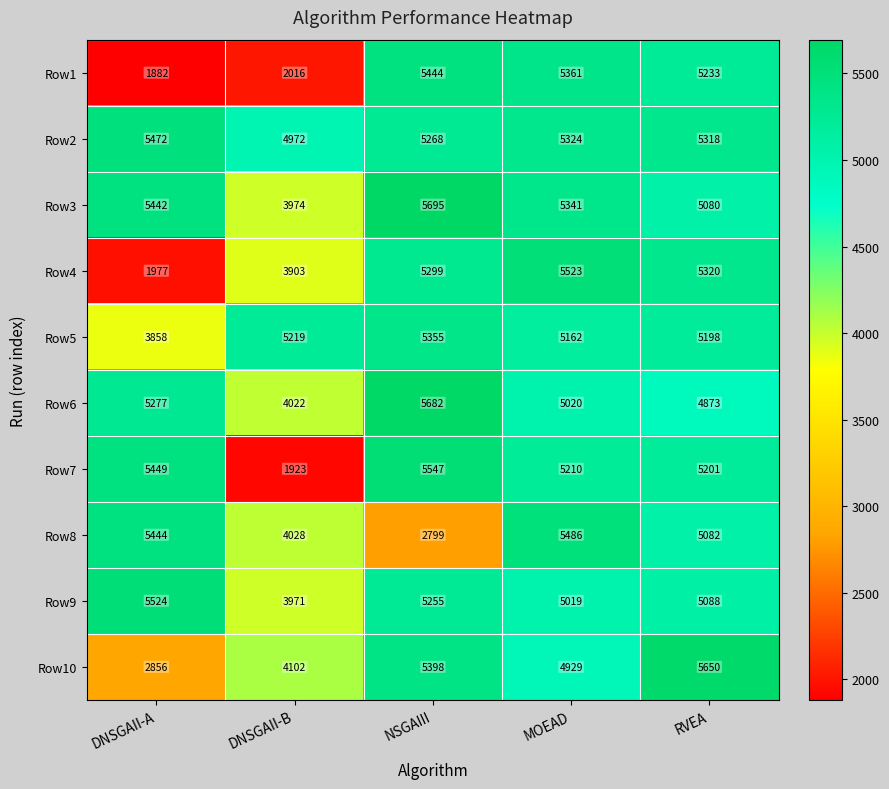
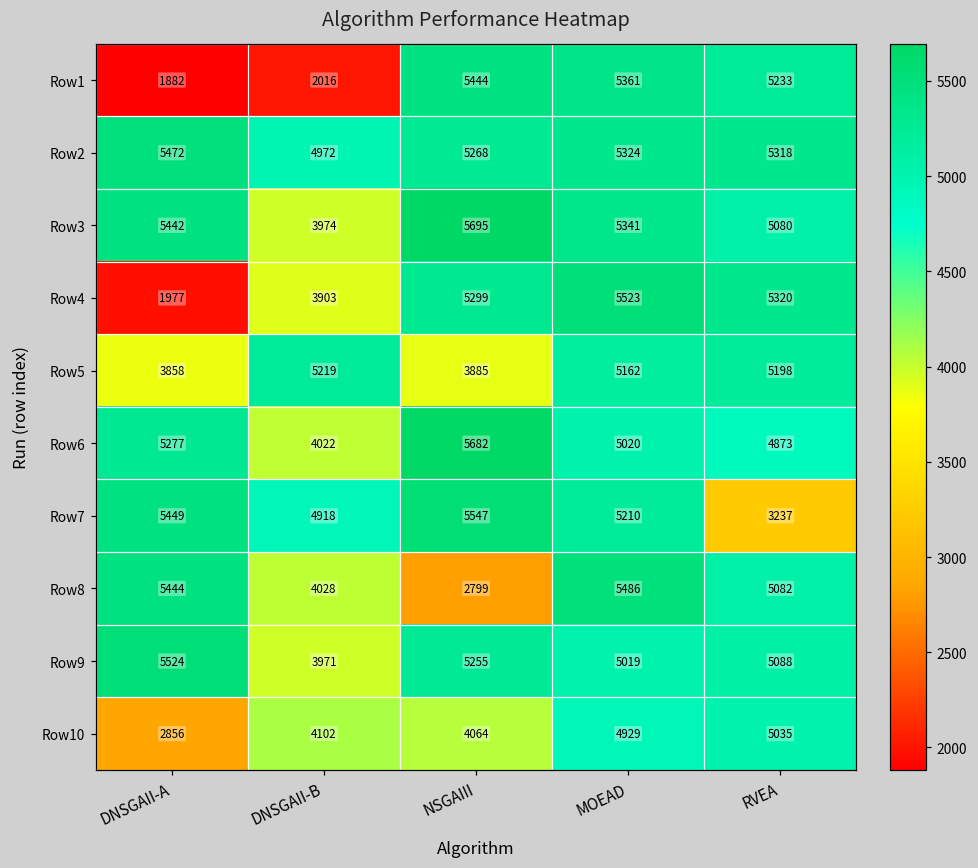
  {
    "Row5": {
-     "NSGAIII": 5355
+     "NSGAIII": 3885
    },
    "Row7": {
-     "DNSGAII-B": 1923,
-     "RVEA": 5201
+     "DNSGAII-B": 4918,
+     "RVEA": 3237
    },
    "Row10": {
-     "NSGAIII": 5398,
-     "RVEA": 5650
+     "NSGAIII": 4064,
+     "RVEA": 5035
    }
  }
